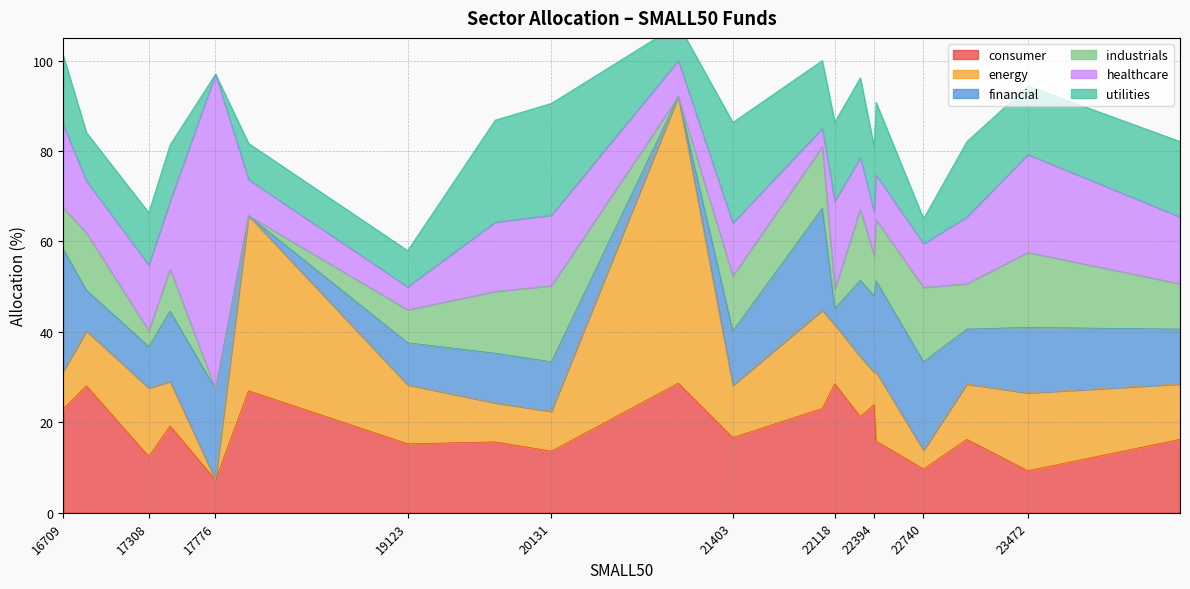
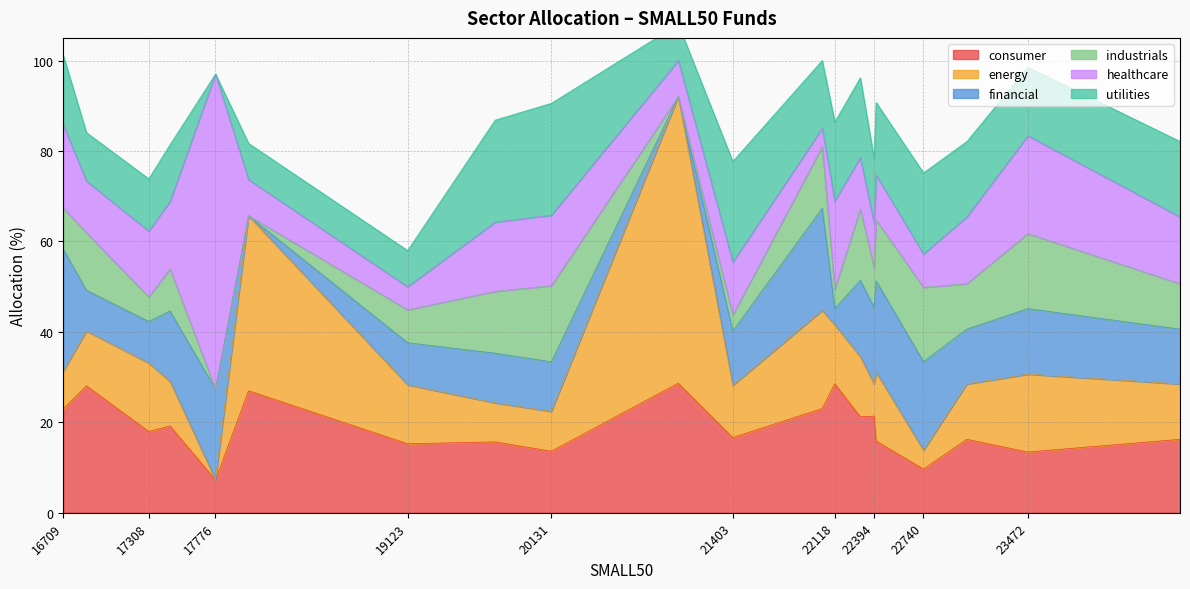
  {
    "consumer": {
      "16709": 23,
-     "17308": 12,
+     "17308": 18,
      "19123": 15,
      "20131": 14,
      "21403": 17,
      "22118": 29,
-     "22394": 24,
+     "22394": 21,
      "22740": 10,
-     "23472": 9
+     "23472": 13
    },
    "energy": {
      "16709": 8,
      "17308": 15,
      "19123": 13,
      "20131": 9,
      "21403": 12,
      "22118": 13,
      "22394": 7,
      "22740": 4,
      "23472": 17
    },
    "financial": {
      "16709": 27,
      "17308": 9,
      "19123": 9,
      "20131": 11,
      "21403": 12,
      "22118": 4,
      "22394": 17,
      "22740": 20,
      "23472": 14
    },
    "industrials": {
      "16709": 9,
-     "17308": 3,
+     "17308": 5,
      "19123": 7,
      "20131": 17,
-     "21403": 12,
+     "21403": 4,
      "22118": 4,
      "22394": 9,
      "22740": 16,
      "23472": 17
    },
    "healthcare": {
      "16709": 18,
      "17308": 15,
      "19123": 5,
      "20131": 16,
      "21403": 12,
      "22118": 20,
      "22394": 10,
-     "22740": 10,
+     "22740": 7,
      "23472": 22
    },
    "utilities": {
      "16709": 15,
      "17308": 12,
      "19123": 8,
      "20131": 25,
      "21403": 22,
      "22118": 17,
      "22394": 14,
-     "22740": 6
+     "22740": 18
    }
  }
